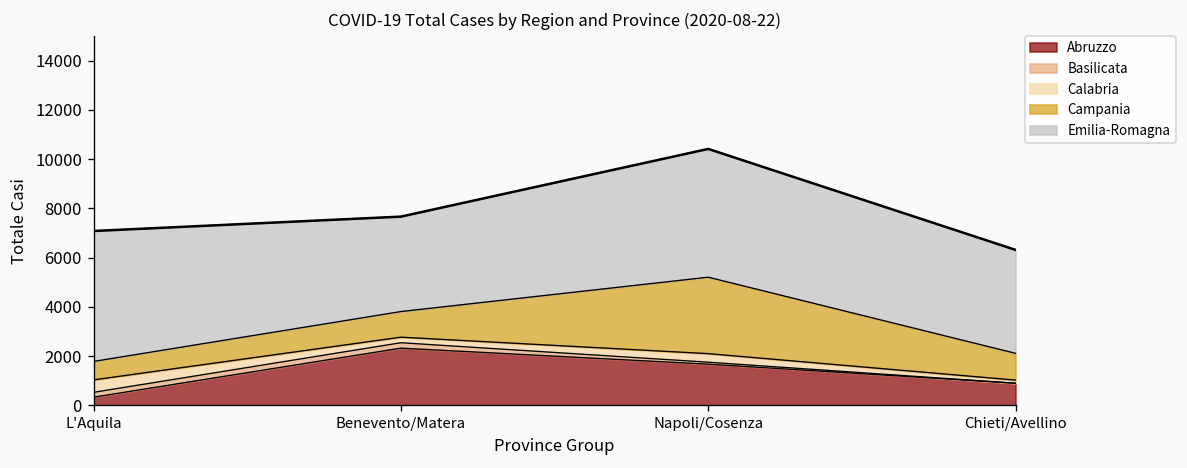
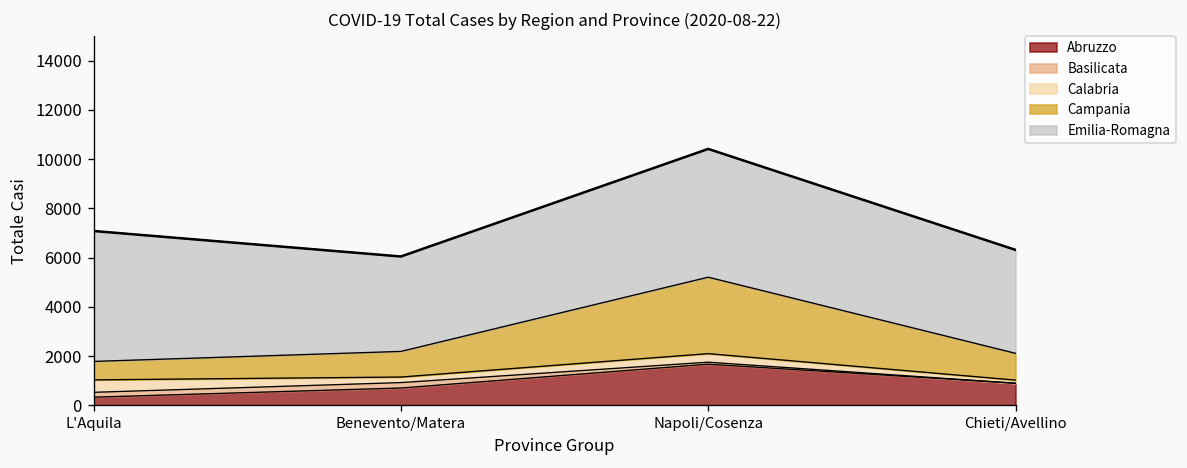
  {
    "Abruzzo": {
      "L'Aquila": 300,
-     "Benevento/Matera": 2300
+     "Benevento/Matera": 700
    },
    "Campania": {
      "L'Aquila": 800,
      "Benevento/Matera": 1000,
      "Napoli/Cosenza": 3100,
      "Chieti/Avellino": 1100
    },
    "Emilia-Romagna": {
      "L'Aquila": 5300,
      "Benevento/Matera": 3900,
      "Napoli/Cosenza": 5200,
      "Chieti/Avellino": 4200
    }
  }
